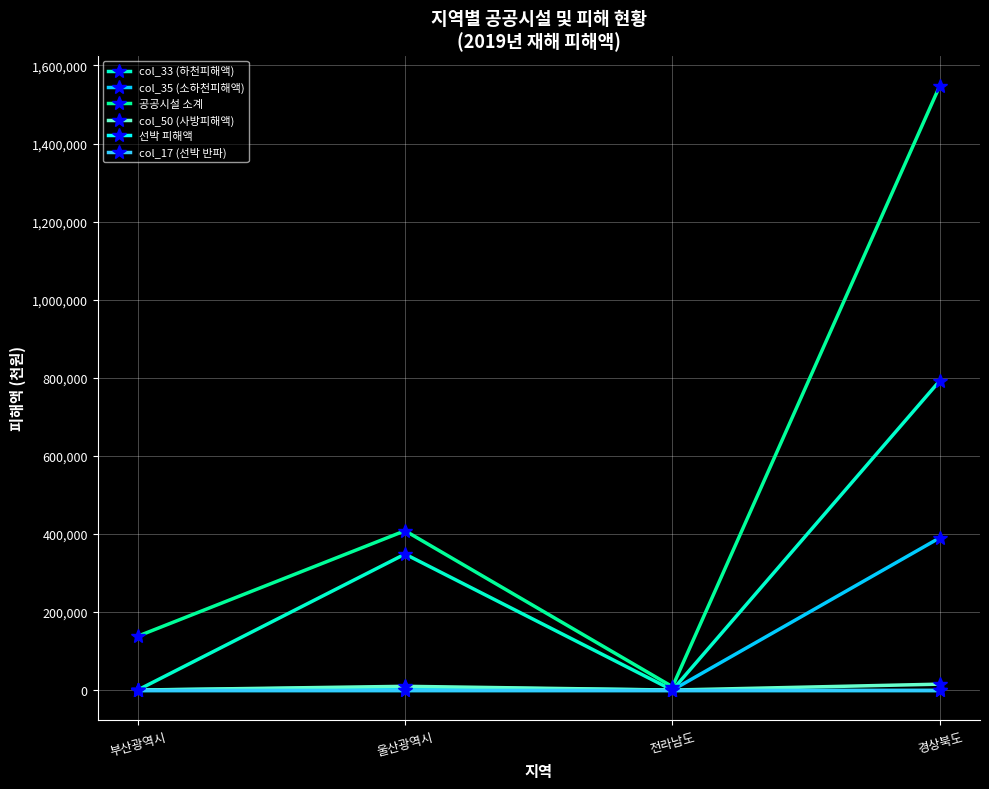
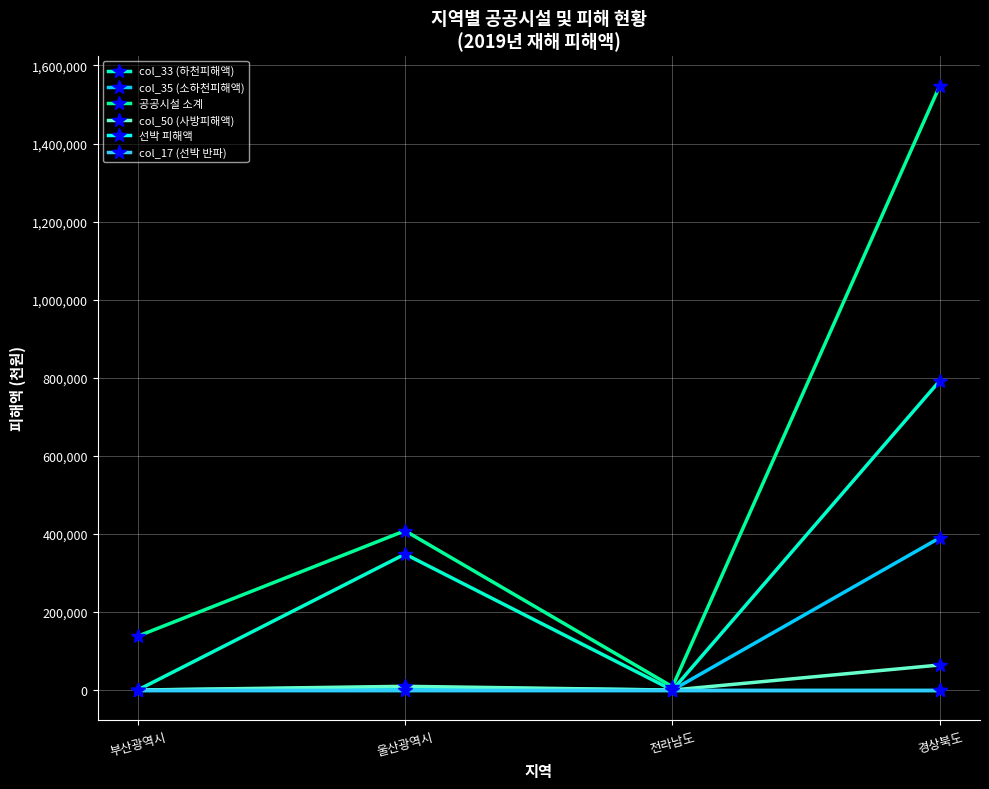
  {
    "col_50 (사방피해액)": {
-     "경상북도": "20,000"
+     "경상북도": "60,000"
    }
  }
